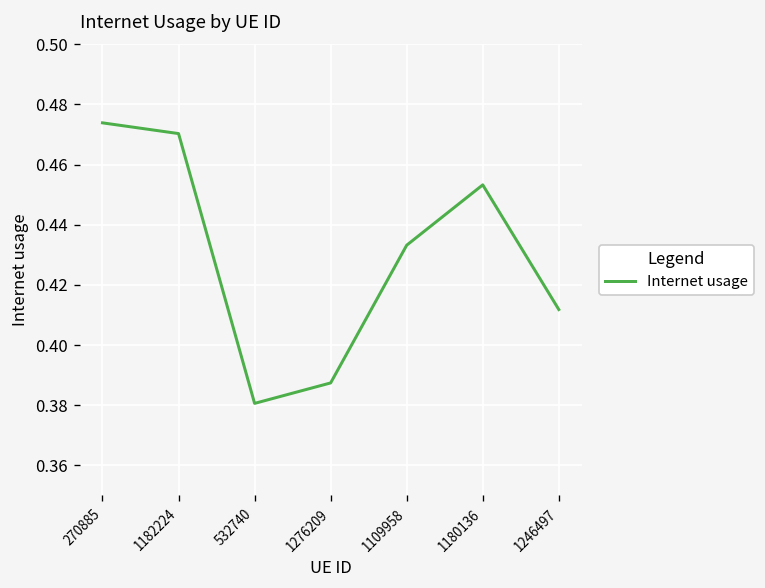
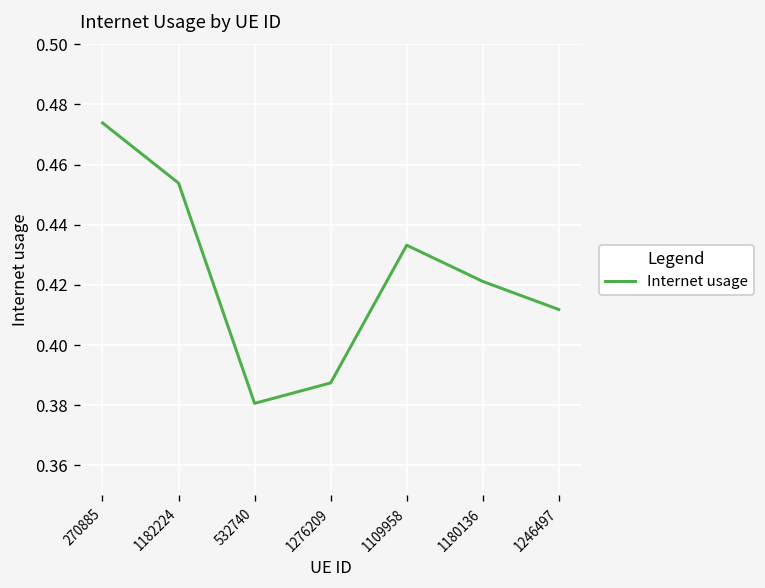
  {
    "270885": 0.474,
-   "1182224": 0.470,
+   "1182224": 0.454,
    "532740": 0.381,
    "1276209": 0.387,
    "1109958": 0.433,
-   "1180136": 0.453,
+   "1180136": 0.421,
    "1246497": 0.412
  }
